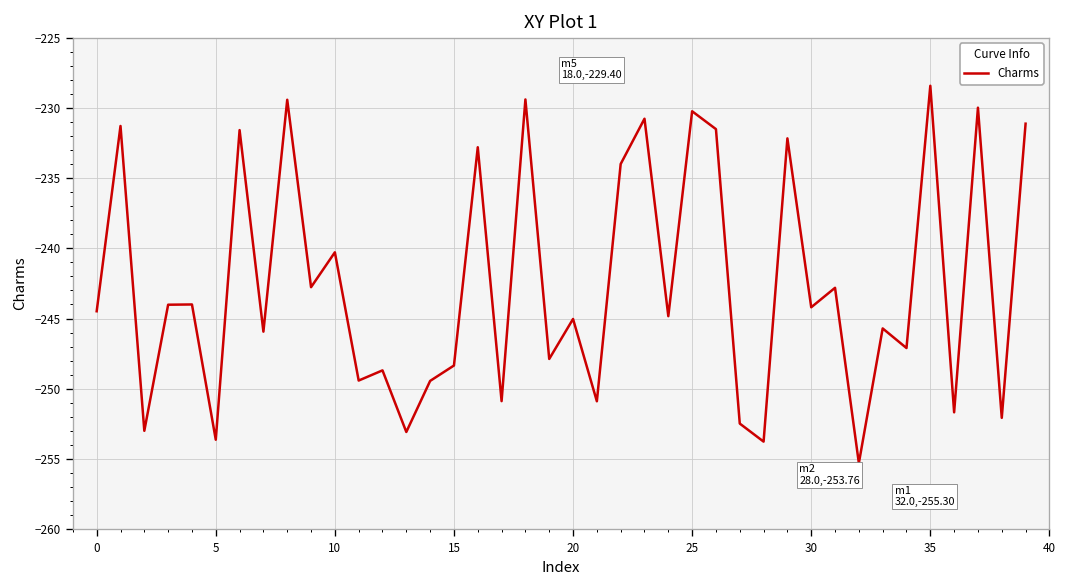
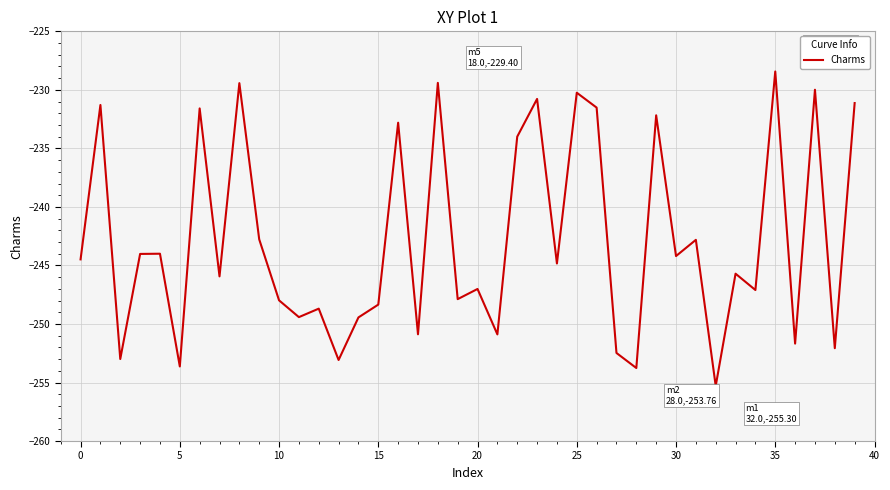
  {
    "0": -244.5,
    "5": -253.6,
-   "10": -240.3,
+   "10": -248.0,
    "15": -248.3,
-   "20": -245.0,
+   "20": -247.0,
    "25": -230.2,
    "30": -244.2,
    "35": -228.4
  }
